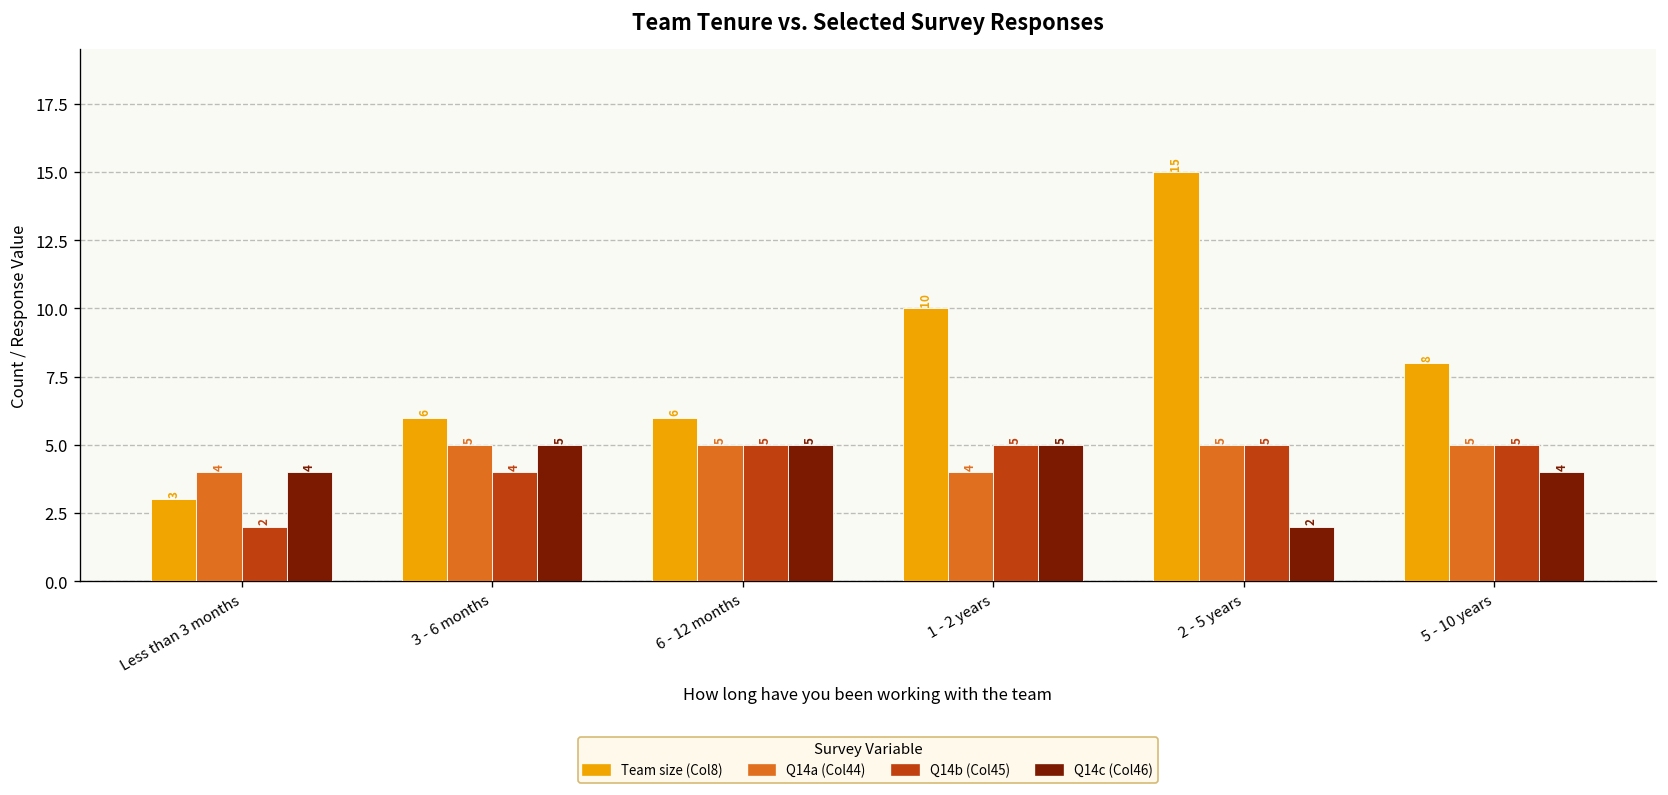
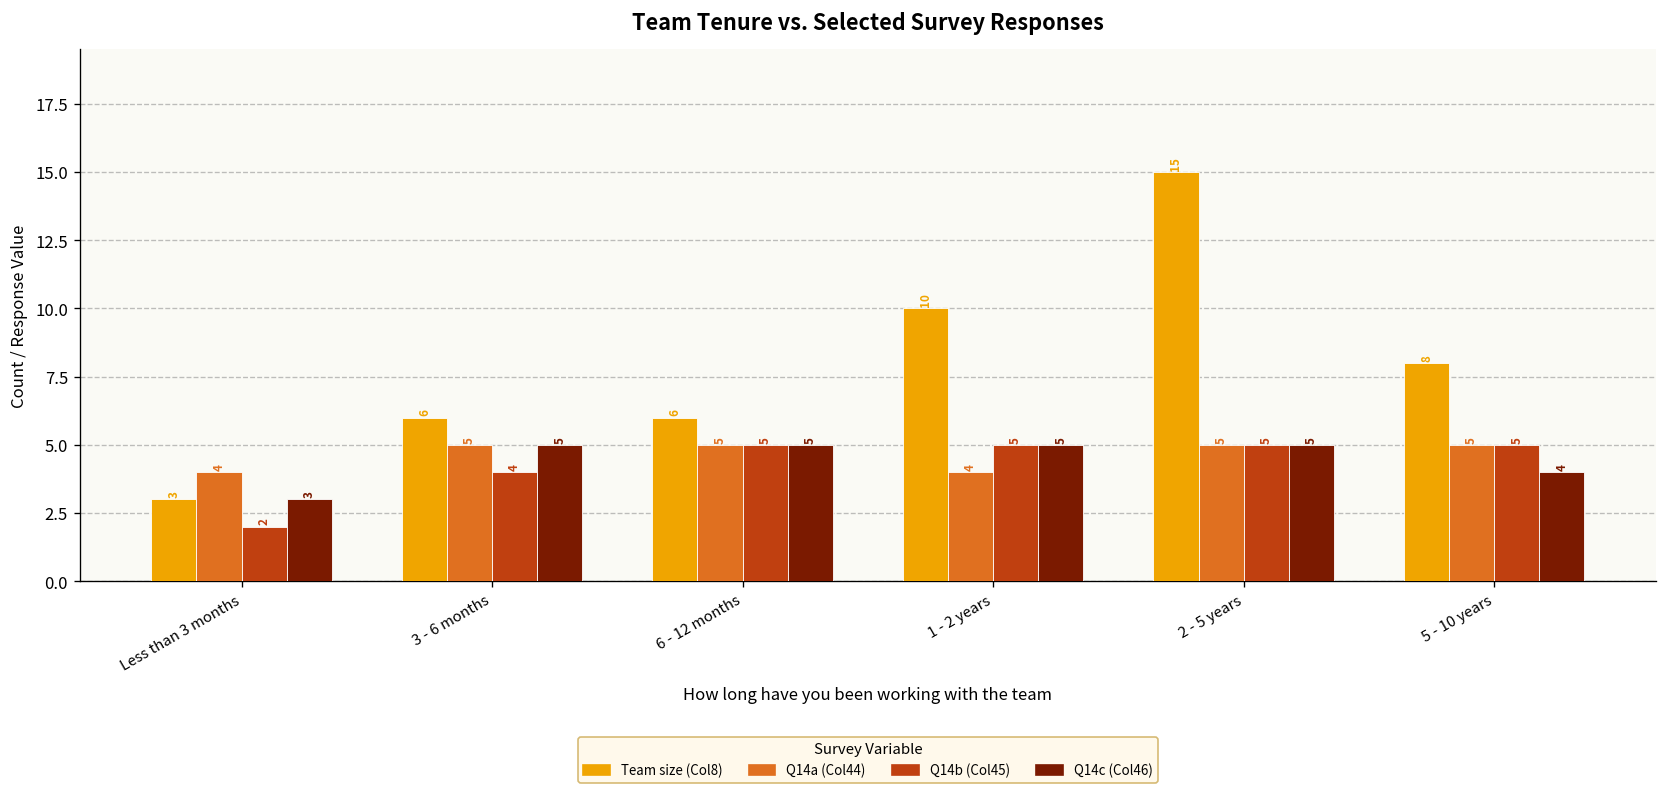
  {
    "Team size (Col8)": {
      "Less than 3 months": 3,
      "3 - 6 months": 6,
      "6 - 12 months": 6,
      "1 - 2 years": 10,
      "2 - 5 years": 15,
      "5 - 10 years": 8
    },
    "Q14c (Col46)": {
-     "Less than 3 months": 4,
+     "Less than 3 months": 3,
      "3 - 6 months": 5,
      "6 - 12 months": 5,
      "1 - 2 years": 5,
-     "2 - 5 years": 2,
+     "2 - 5 years": 5,
      "5 - 10 years": 4
    }
  }
